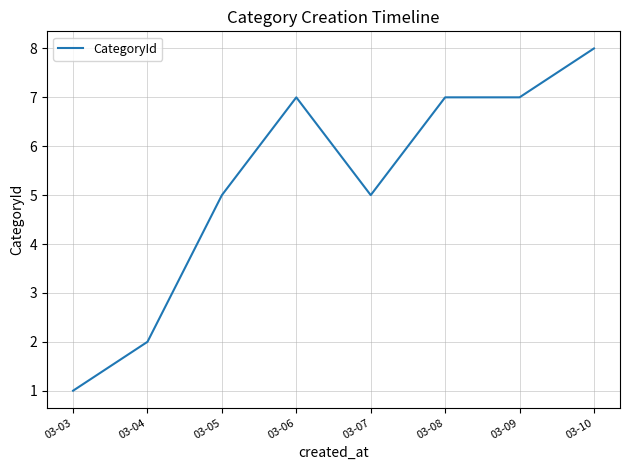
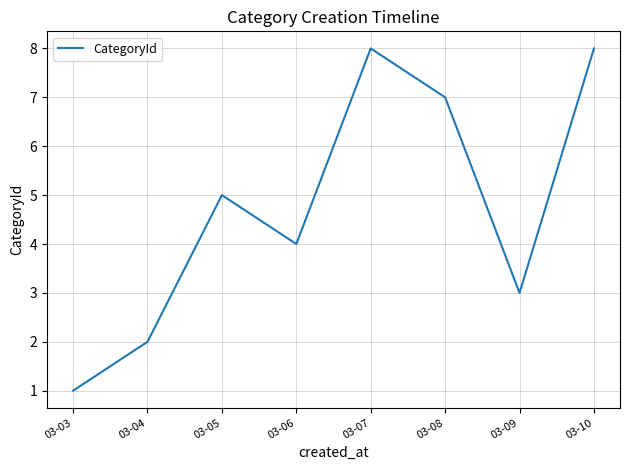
  {
    "03-03": 1,
    "03-04": 2,
    "03-05": 5,
-   "03-06": 7,
-   "03-07": 5,
+   "03-06": 4,
+   "03-07": 8,
    "03-08": 7,
-   "03-09": 7,
+   "03-09": 3,
    "03-10": 8
  }
